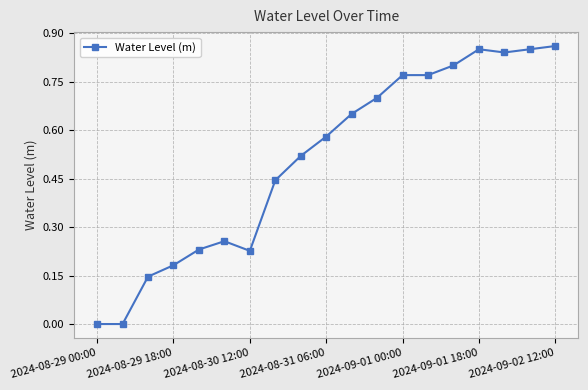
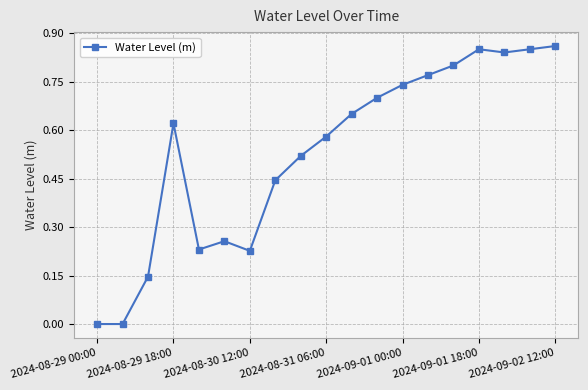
  {
    "2024-08-29 00:00": 0.00,
-   "2024-08-29 18:00": 0.18,
+   "2024-08-29 18:00": 0.62,
    "2024-08-30 12:00": 0.23,
    "2024-08-31 06:00": 0.58,
-   "2024-09-01 00:00": 0.77,
+   "2024-09-01 00:00": 0.74,
    "2024-09-01 18:00": 0.85,
    "2024-09-02 12:00": 0.86
  }
